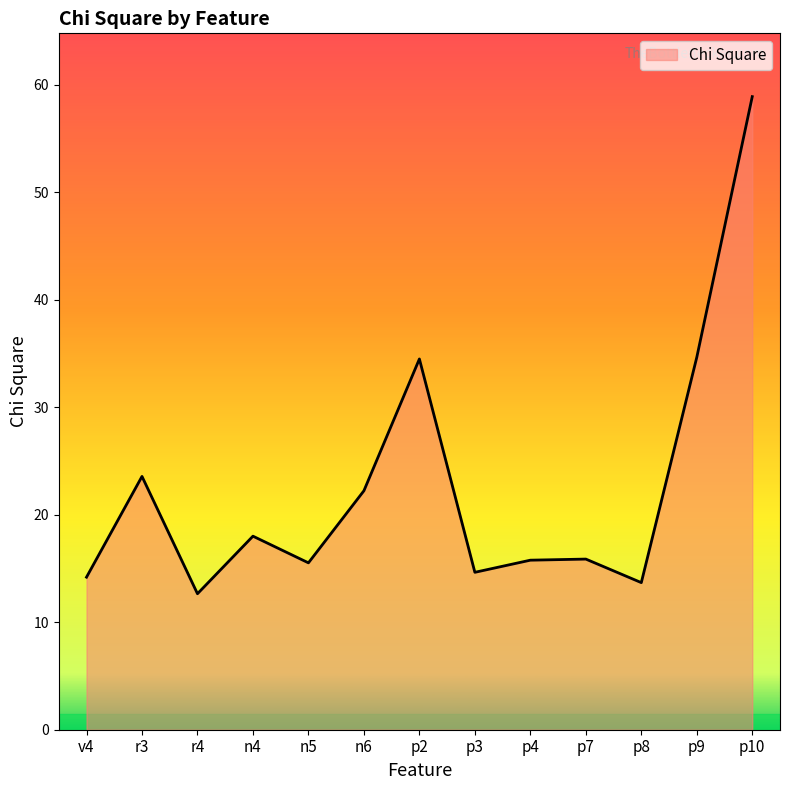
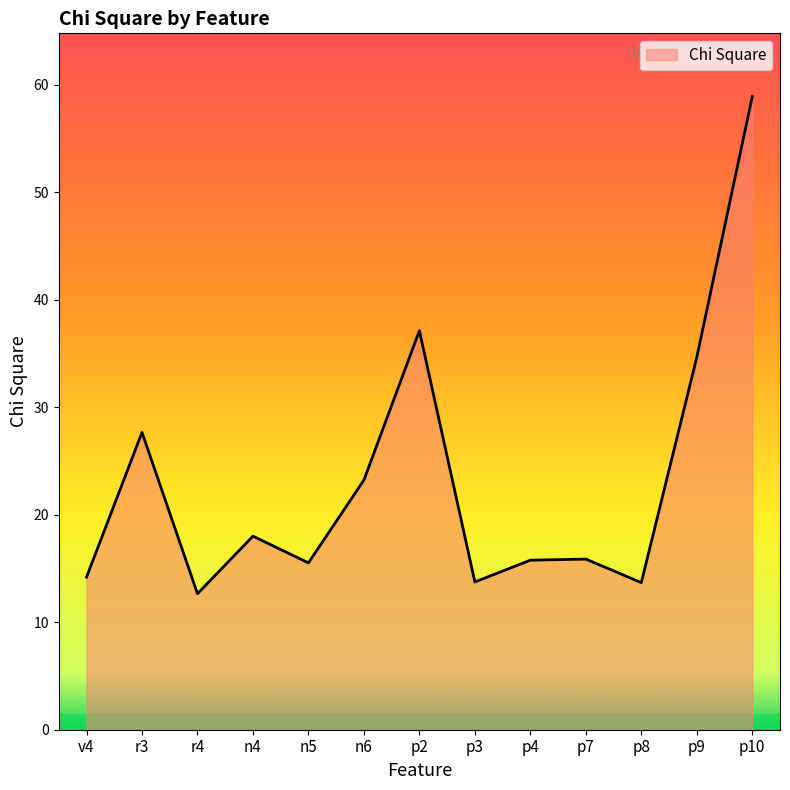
  {
    "v4": 14.2,
-   "r3": 23.6,
+   "r3": 27.7,
    "r4": 12.6,
    "n4": 18.0,
    "n5": 15.5,
-   "n6": 22.2,
-   "p2": 34.5,
-   "p3": 14.6,
+   "n6": 23.2,
+   "p2": 37.1,
+   "p3": 13.7,
    "p4": 15.8,
    "p7": 15.9,
    "p8": 13.7,
    "p9": 34.6,
    "p10": 58.9
  }
